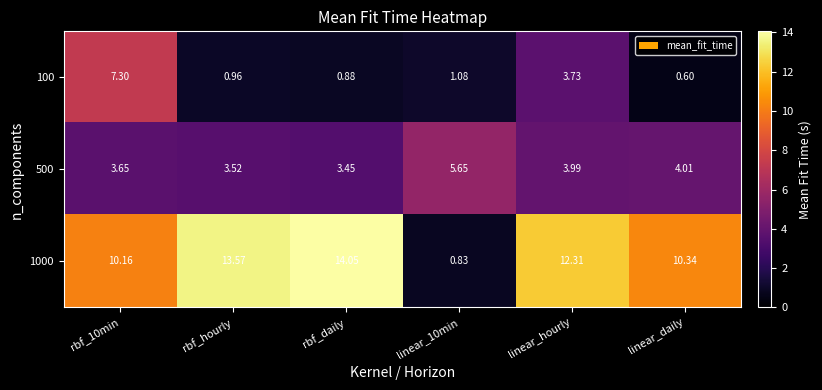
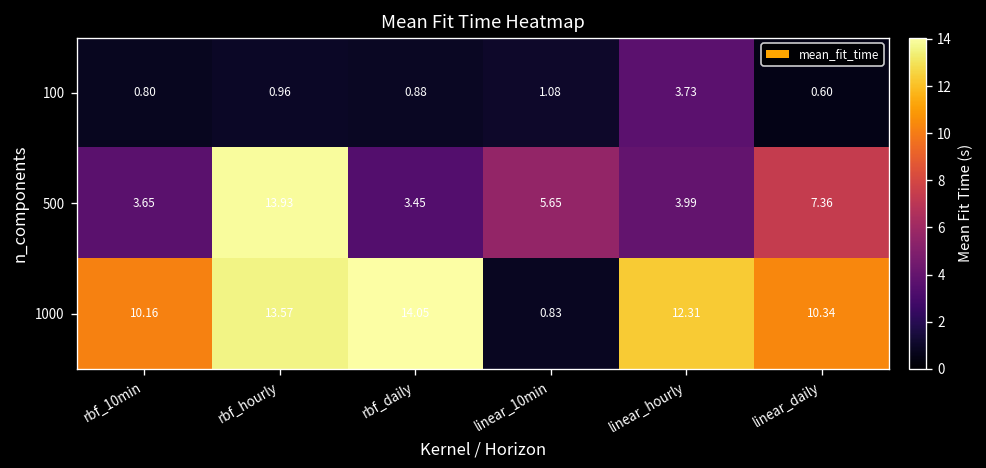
  {
    "100": {
-     "rbf_10min": 7.30,
+     "rbf_10min": 0.80,
      "rbf_hourly": 0.96,
      "rbf_daily": 0.88,
      "linear_10min": 1.08,
      "linear_hourly": 3.73,
      "linear_daily": 0.60
    },
    "500": {
      "rbf_10min": 3.65,
-     "rbf_hourly": 3.52,
+     "rbf_hourly": 13.93,
      "rbf_daily": 3.45,
      "linear_10min": 5.65,
      "linear_hourly": 3.99,
-     "linear_daily": 4.01
+     "linear_daily": 7.36
    },
    "1000": {
      "rbf_10min": 10.16,
      "rbf_hourly": 13.57,
      "rbf_daily": 14.05,
      "linear_10min": 0.83,
      "linear_hourly": 12.31,
      "linear_daily": 10.34
    }
  }
